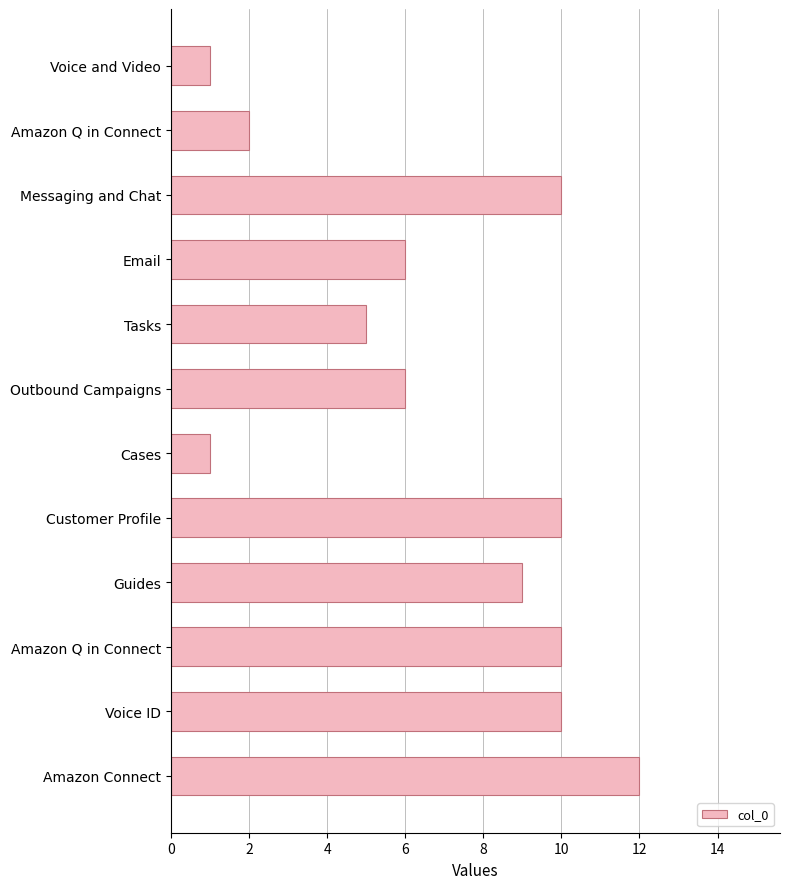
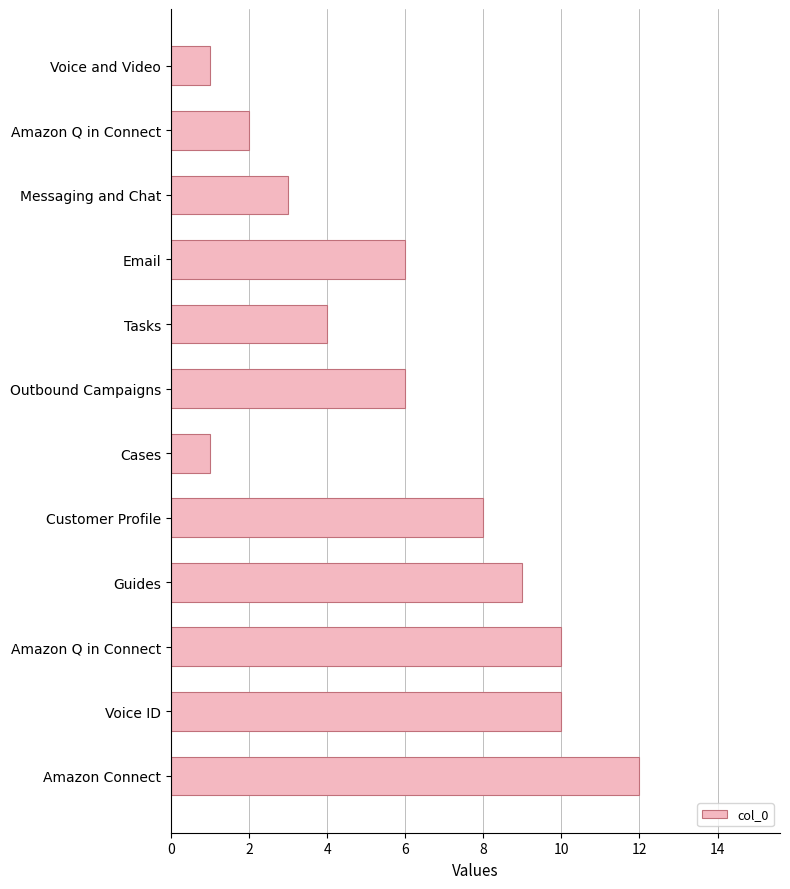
  {
    "Voice and Video": 1,
-   "Messaging and Chat": 10,
+   "Messaging and Chat": 3,
    "Email": 6,
-   "Tasks": 5,
+   "Tasks": 4,
    "Outbound Campaigns": 6,
    "Cases": 1,
-   "Customer Profile": 10,
+   "Customer Profile": 8,
    "Guides": 9,
    "Voice ID": 10,
    "Amazon Connect": 12
  }
